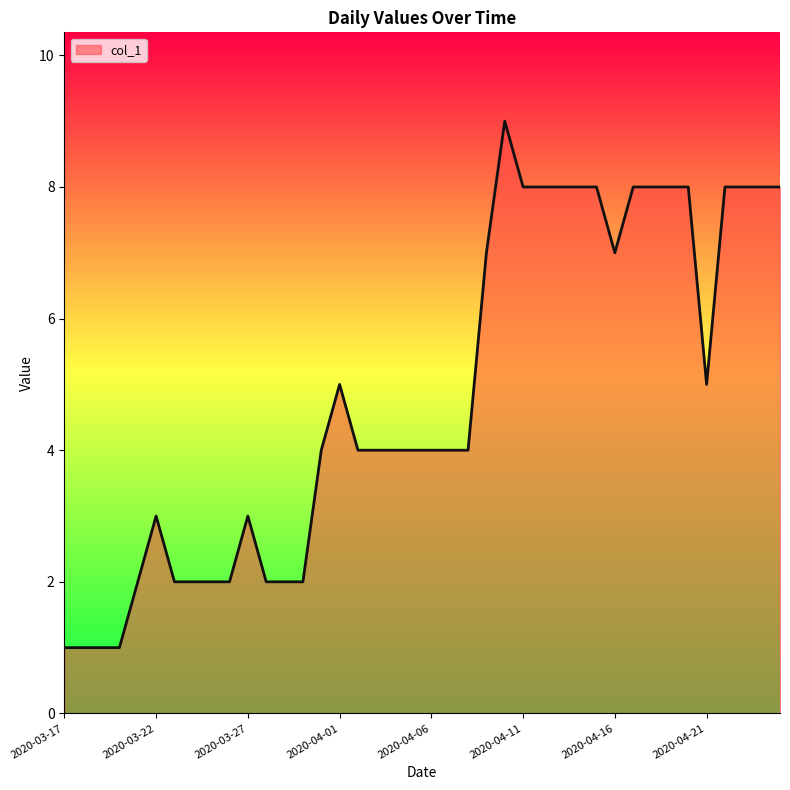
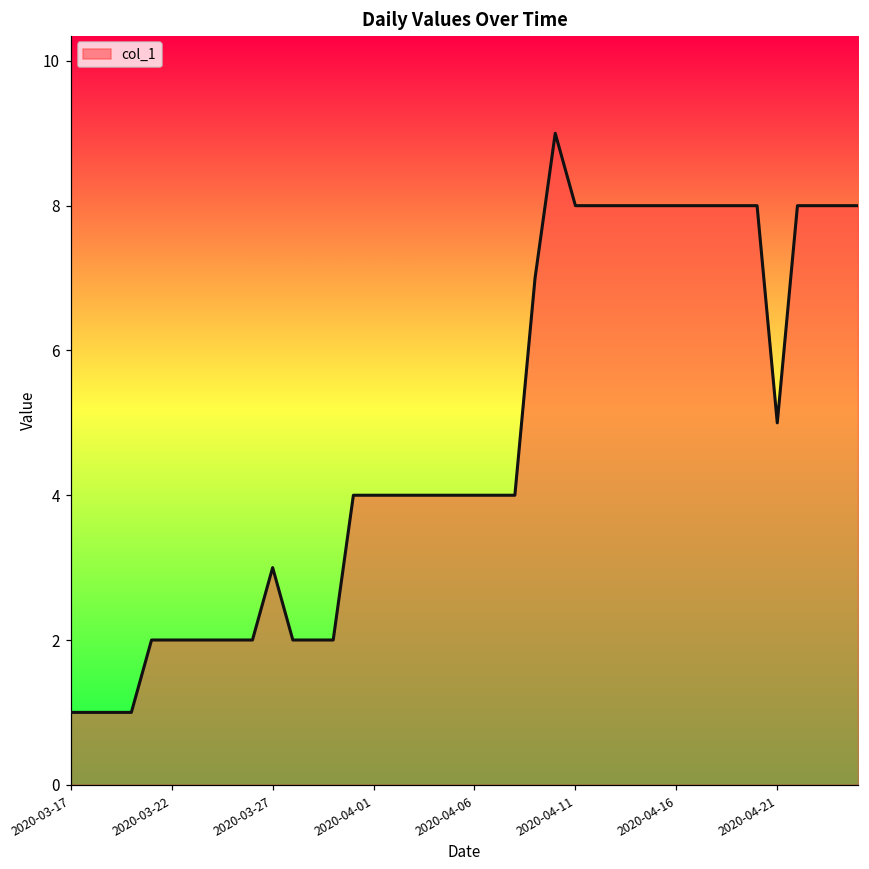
  {
    "2020-03-17": 1,
-   "2020-03-22": 3,
+   "2020-03-22": 2,
    "2020-03-27": 3,
-   "2020-04-01": 5,
+   "2020-04-01": 4,
    "2020-04-06": 4,
    "2020-04-11": 8,
-   "2020-04-16": 7,
+   "2020-04-16": 8,
    "2020-04-21": 5
  }
